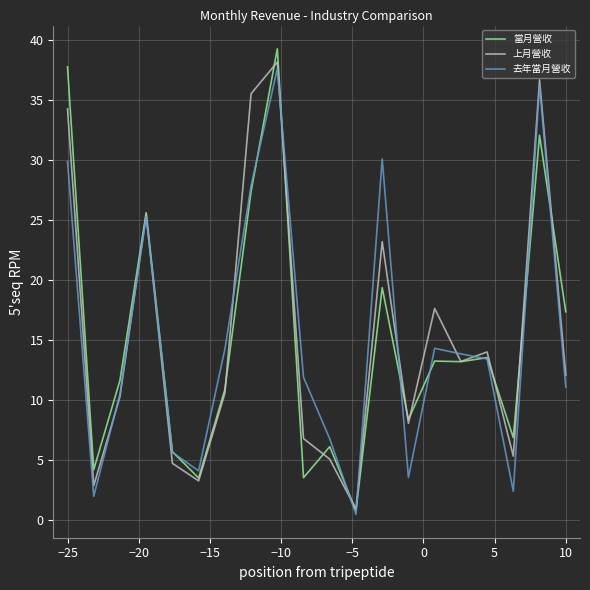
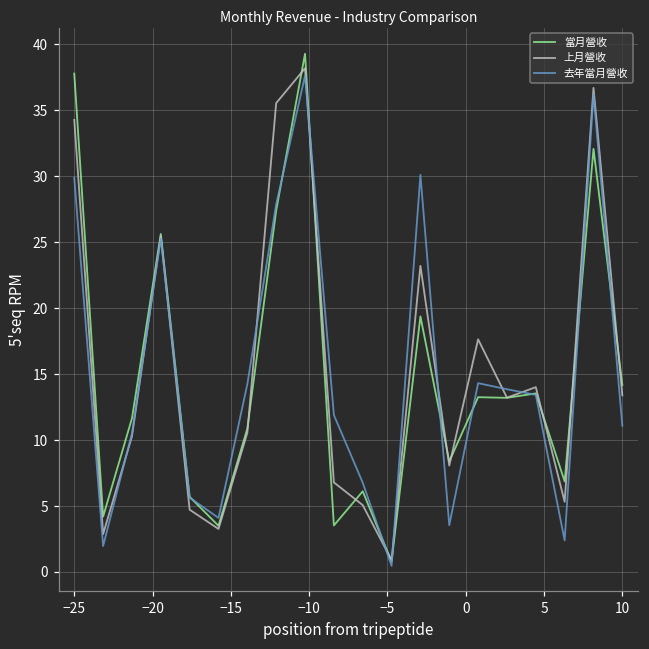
  {
    "當月營收": {
      "−25": 37.8,
-     "10": 17.4
+     "10": 14.2
    },
    "上月營收": {
      "−25": 34.3,
-     "10": 12.1
+     "10": 13.4
    },
    "去年當月營收": {
      "−25": 29.9,
      "10": 11.1
    }
  }
